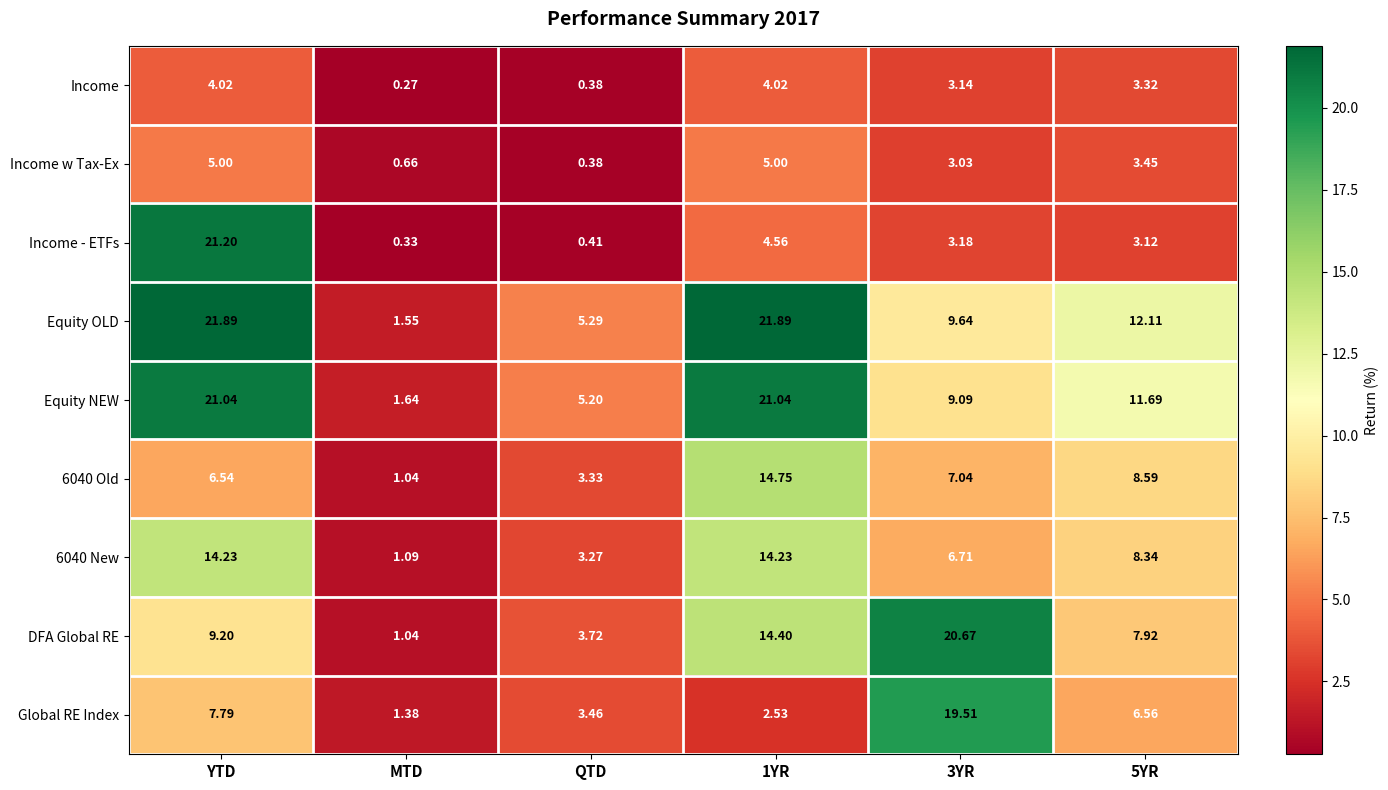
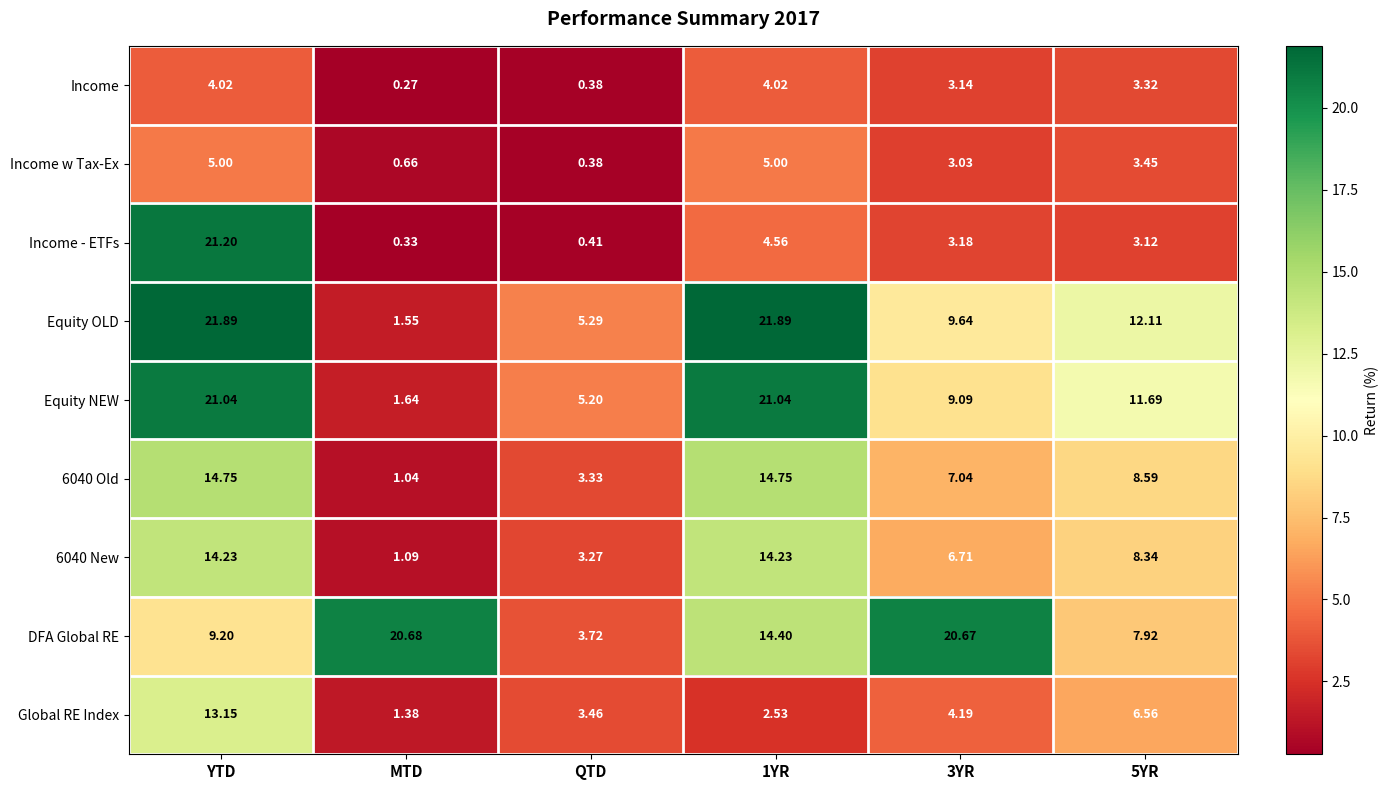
  {
    "Income": {
      "YTD": 4.02,
      "MTD": 0.27,
      "QTD": 0.38,
      "1YR": 4.02,
      "3YR": 3.14,
      "5YR": 3.32
    },
    "Income w Tax-Ex": {
      "YTD": 5.00,
      "MTD": 0.66,
      "QTD": 0.38,
      "1YR": 5.00,
      "3YR": 3.03,
      "5YR": 3.45
    },
    "Income - ETFs": {
      "YTD": 21.20,
      "MTD": 0.33,
      "QTD": 0.41,
      "1YR": 4.56,
      "3YR": 3.18,
      "5YR": 3.12
    },
    "Equity OLD": {
      "YTD": 21.89,
      "MTD": 1.55,
      "QTD": 5.29,
      "1YR": 21.89,
      "3YR": 9.64,
      "5YR": 12.11
    },
    "Equity NEW": {
      "YTD": 21.04,
      "MTD": 1.64,
      "QTD": 5.20,
      "1YR": 21.04,
      "3YR": 9.09,
      "5YR": 11.69
    },
    "6040 Old": {
-     "YTD": 6.54,
+     "YTD": 14.75,
      "MTD": 1.04,
      "QTD": 3.33,
      "1YR": 14.75,
      "3YR": 7.04,
      "5YR": 8.59
    },
    "6040 New": {
      "YTD": 14.23,
      "MTD": 1.09,
      "QTD": 3.27,
      "1YR": 14.23,
      "3YR": 6.71,
      "5YR": 8.34
    },
    "DFA Global RE": {
      "YTD": 9.20,
-     "MTD": 1.04,
+     "MTD": 20.68,
      "QTD": 3.72,
      "1YR": 14.40,
      "3YR": 20.67,
      "5YR": 7.92
    },
    "Global RE Index": {
-     "YTD": 7.79,
+     "YTD": 13.15,
      "MTD": 1.38,
      "QTD": 3.46,
      "1YR": 2.53,
-     "3YR": 19.51,
+     "3YR": 4.19,
      "5YR": 6.56
    }
  }
